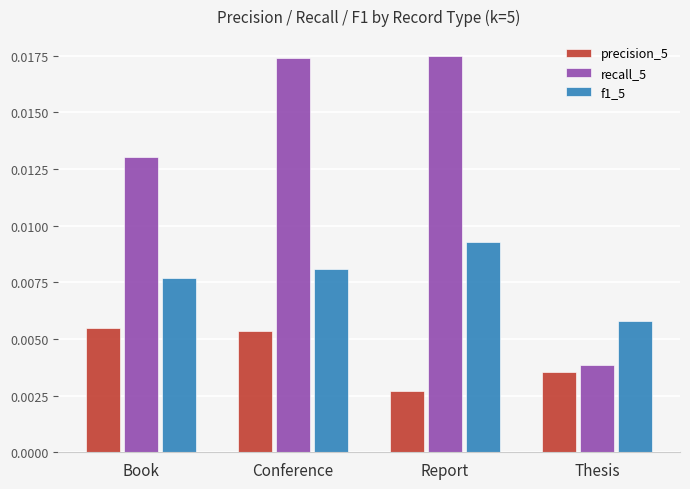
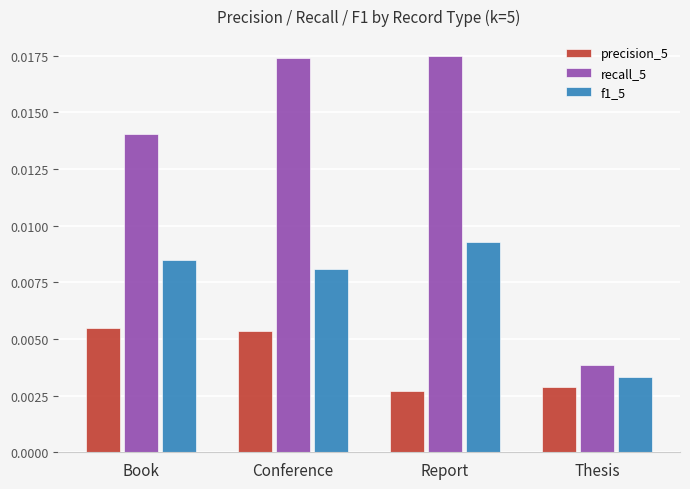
  {
    "precision_5": {
      "Book": 0.0055,
      "Conference": 0.0053,
      "Report": 0.0027,
-     "Thesis": 0.0035
+     "Thesis": 0.0029
    },
    "recall_5": {
-     "Book": 0.0130,
+     "Book": 0.0141,
      "Conference": 0.0174,
      "Report": 0.0175,
      "Thesis": 0.0039
    },
    "f1_5": {
-     "Book": 0.0077,
+     "Book": 0.0085,
      "Conference": 0.0081,
      "Report": 0.0093,
-     "Thesis": 0.0058
+     "Thesis": 0.0033
    }
  }
